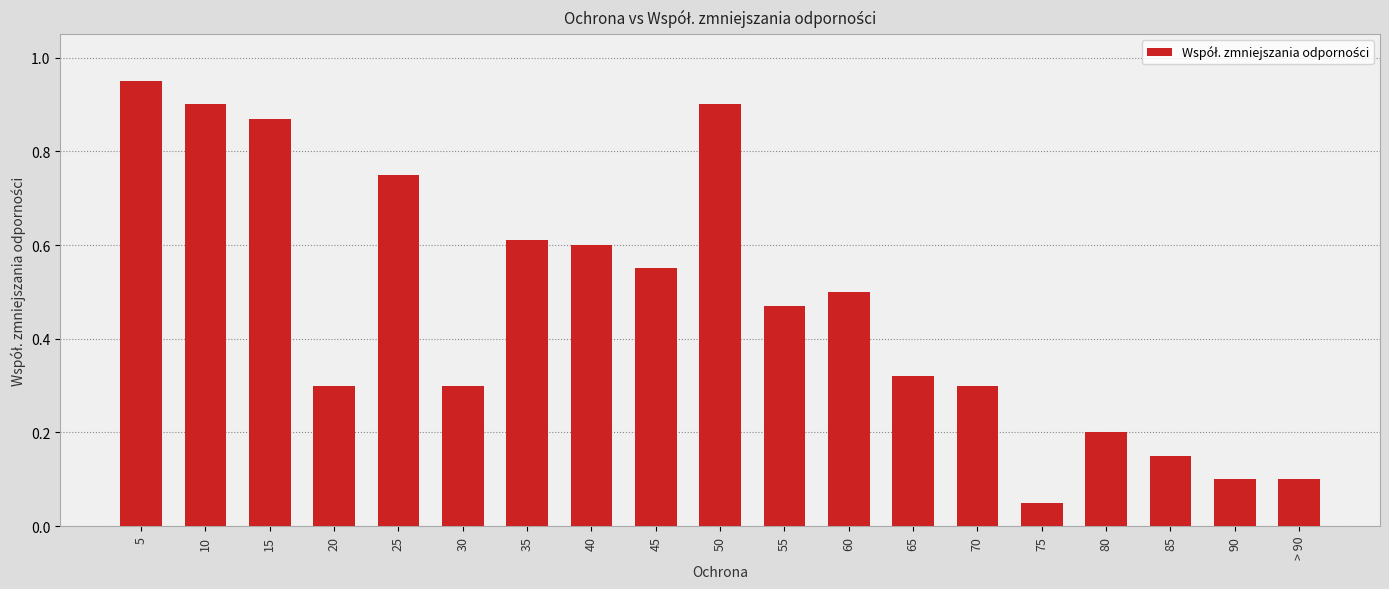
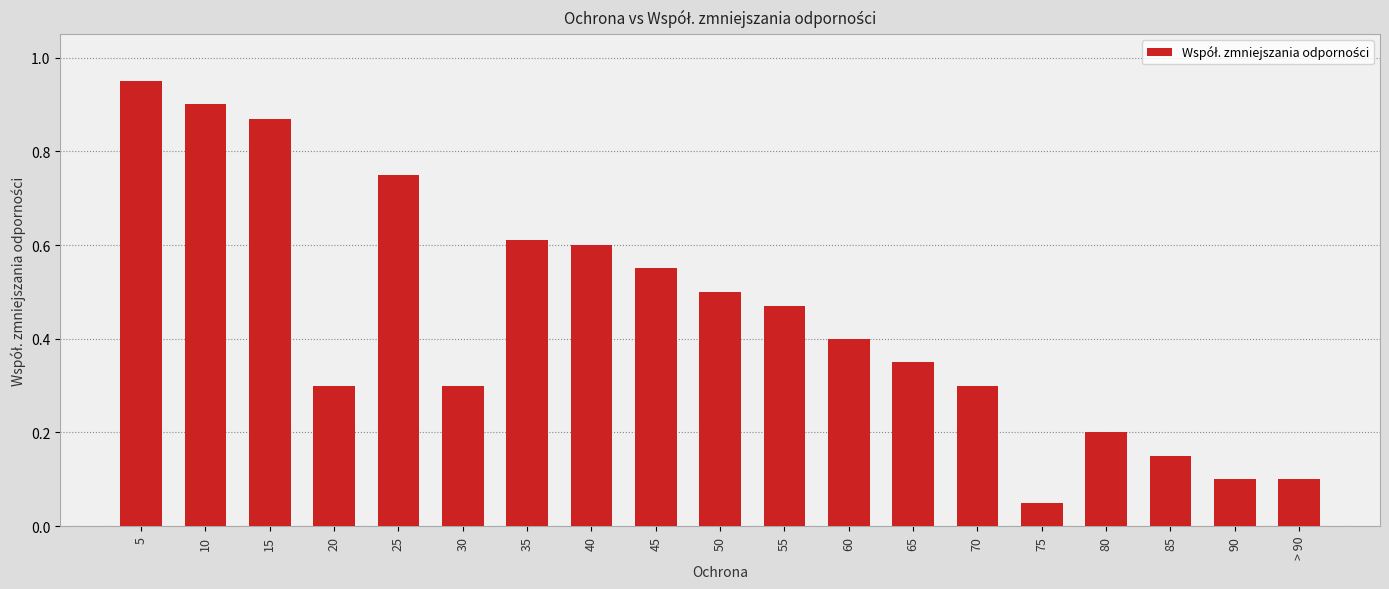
  {
    "5": 0.95,
    "10": 0.90,
    "15": 0.87,
    "20": 0.30,
    "25": 0.75,
    "30": 0.30,
    "35": 0.61,
    "40": 0.60,
    "45": 0.55,
-   "50": 0.9,
+   "50": 0.5,
    "55": 0.47,
-   "60": 0.5,
-   "65": 0.32,
+   "60": 0.4,
+   "65": 0.35,
    "70": 0.30,
    "75": 0.05,
    "80": 0.20,
    "85": 0.15,
    "90": 0.10,
    "> 90": 0.10
  }
